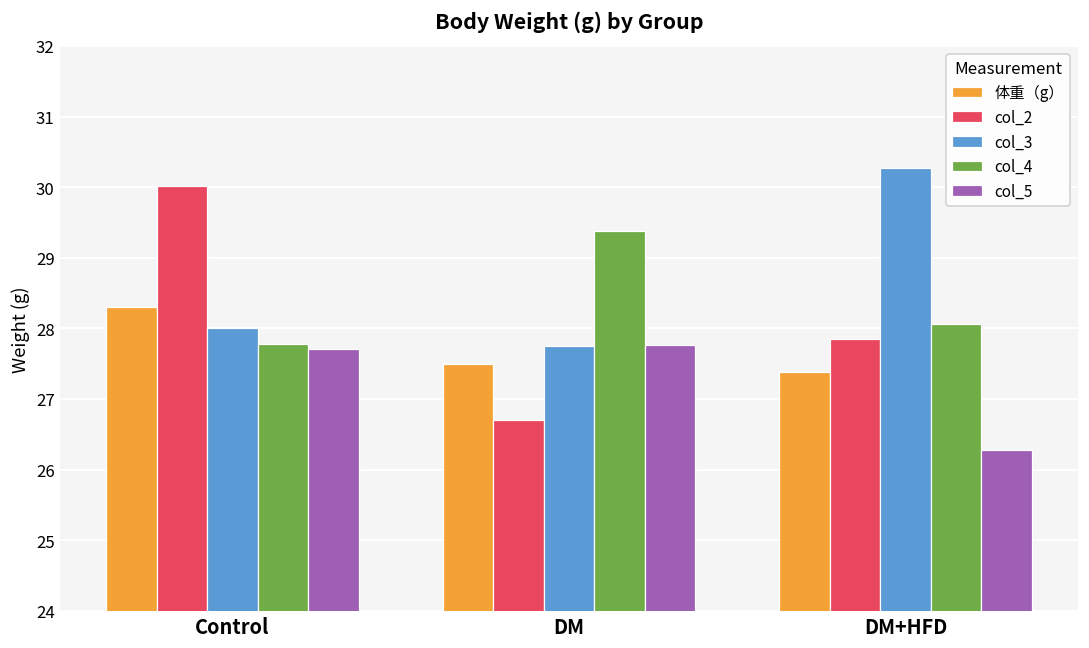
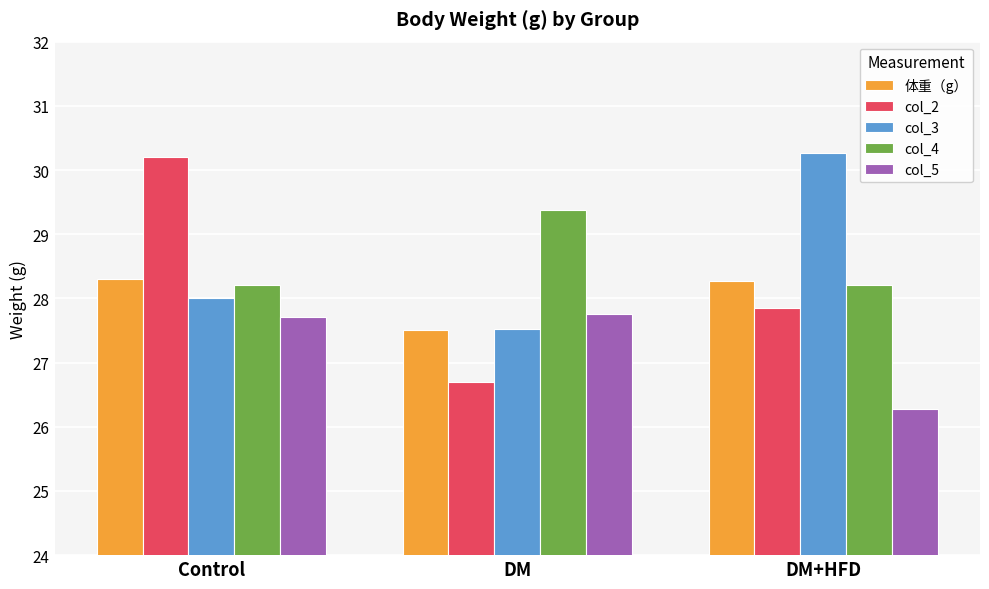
  {
    "体重（g）": {
      "Control": 28.3,
      "DM": 27.5,
-     "DM+HFD": 27.4
+     "DM+HFD": 28.3
    },
    "col_2": {
-     "Control": 30.0,
+     "Control": 30.2,
      "DM": 26.7,
      "DM+HFD": 27.9
    },
    "col_3": {
      "Control": 28.0,
-     "DM": 27.8,
+     "DM": 27.5,
      "DM+HFD": 30.3
    },
    "col_4": {
-     "Control": 27.8,
+     "Control": 28.2,
      "DM": 29.4,
-     "DM+HFD": 28.1
+     "DM+HFD": 28.2
    },
    "col_5": {
      "Control": 27.7,
      "DM": 27.8,
      "DM+HFD": 26.3
    }
  }
